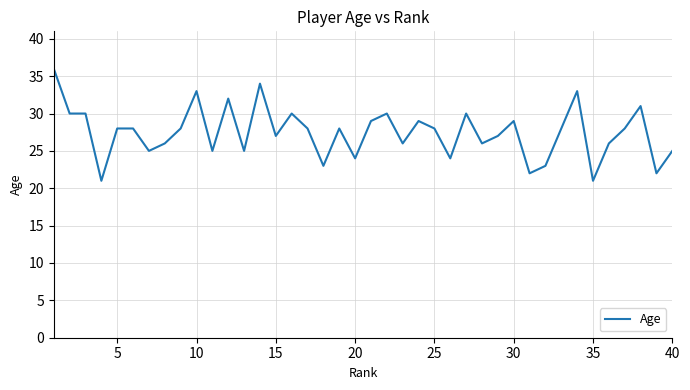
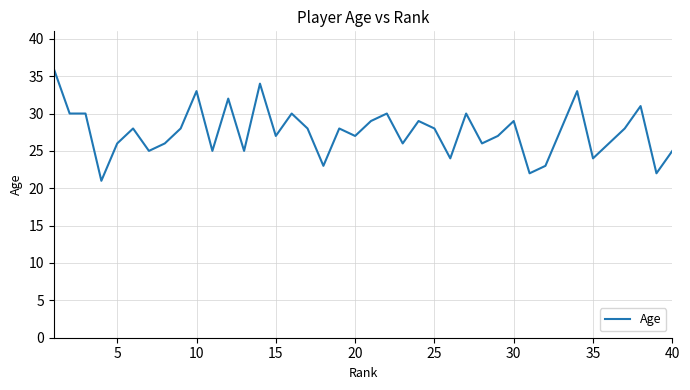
  {
-   "5": 28,
+   "5": 26,
    "10": 33,
    "15": 27,
-   "20": 24,
+   "20": 27,
    "25": 28,
    "30": 29,
-   "35": 21,
+   "35": 24,
    "40": 25
  }
